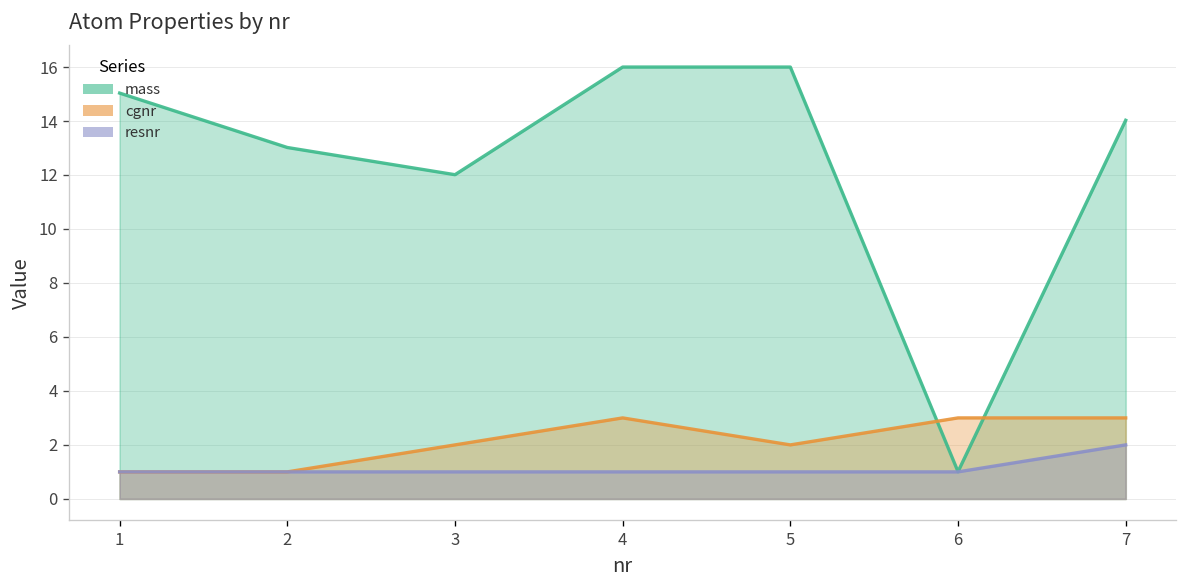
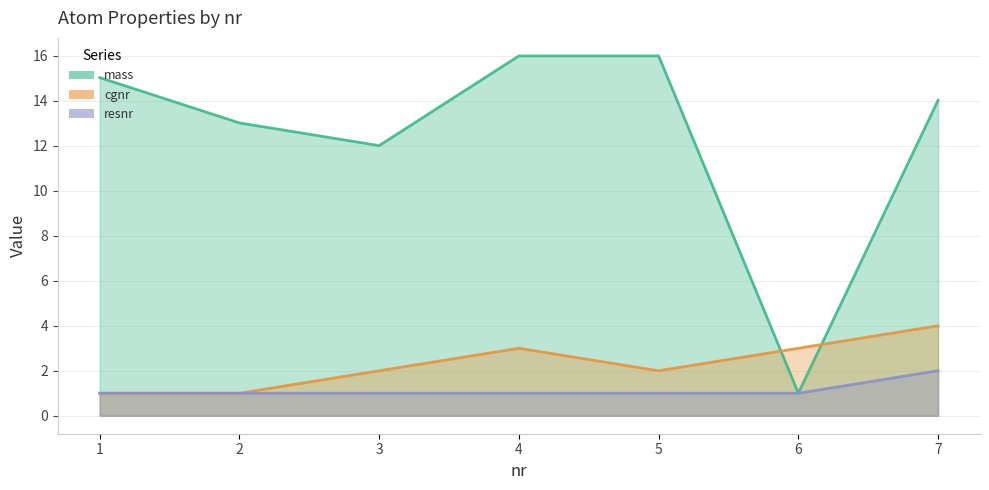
  {
    "cgnr": {
      "3": 2,
      "4": 3,
      "5": 2,
      "6": 3,
-     "7": 3
+     "7": 4
    }
  }
